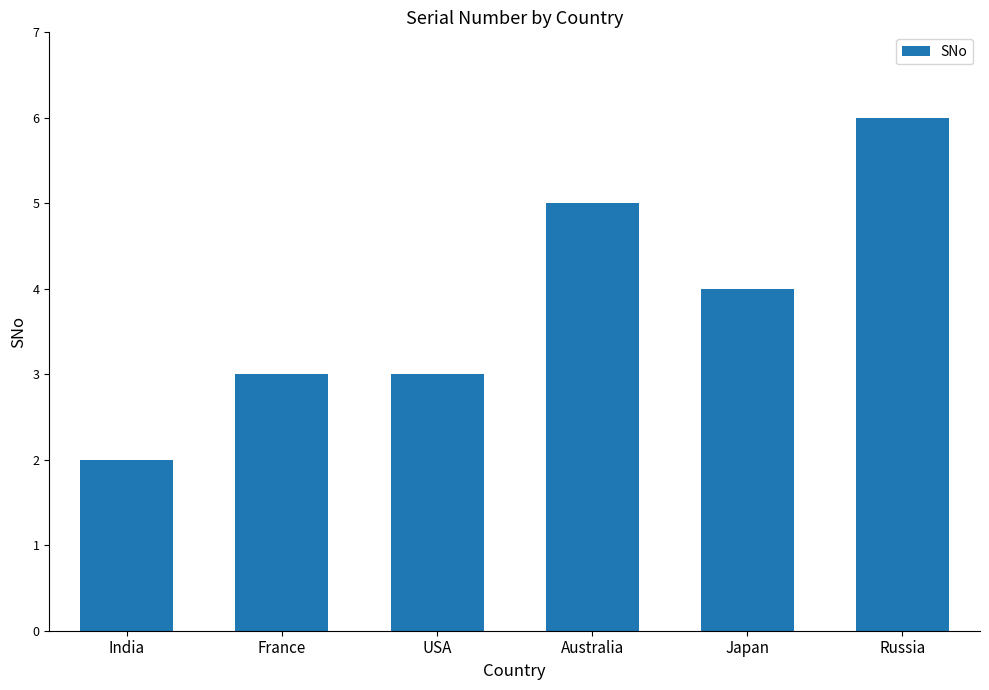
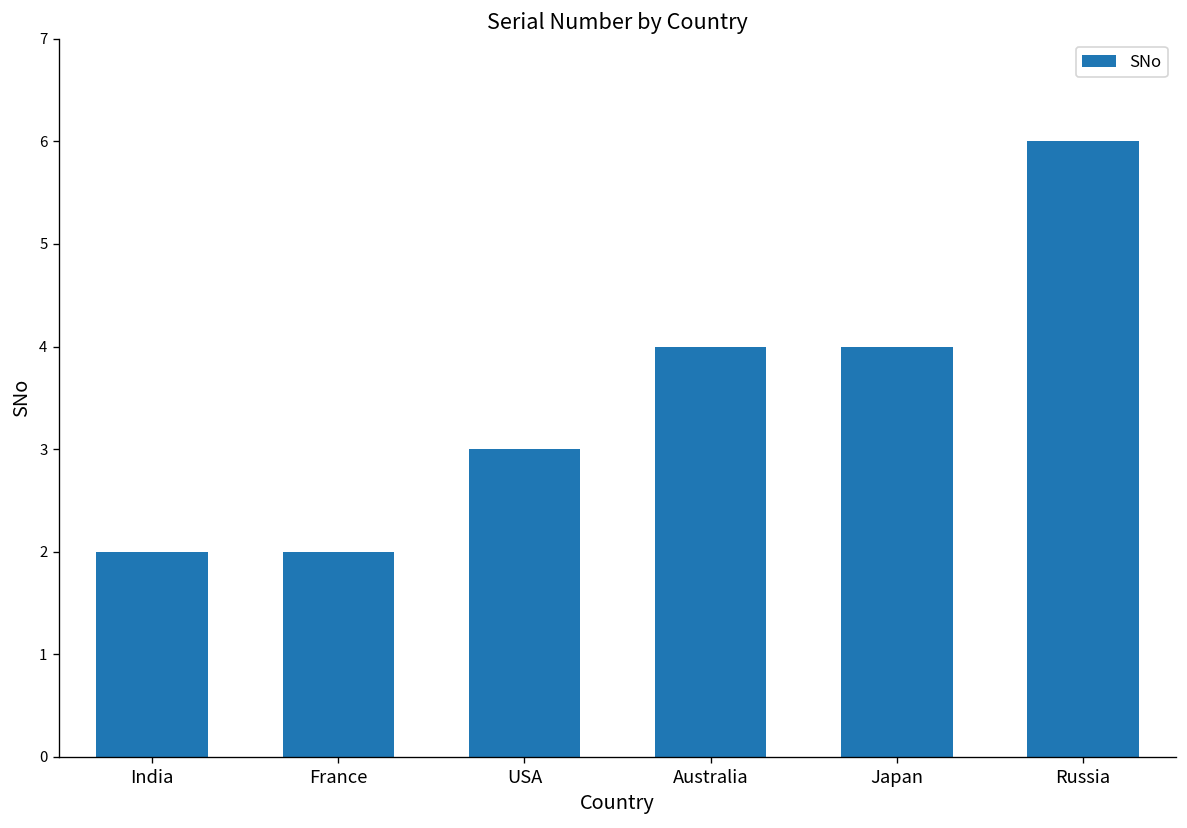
  {
    "India": 2,
-   "France": 3,
+   "France": 2,
    "USA": 3,
-   "Australia": 5,
+   "Australia": 4,
    "Japan": 4,
    "Russia": 6
  }
